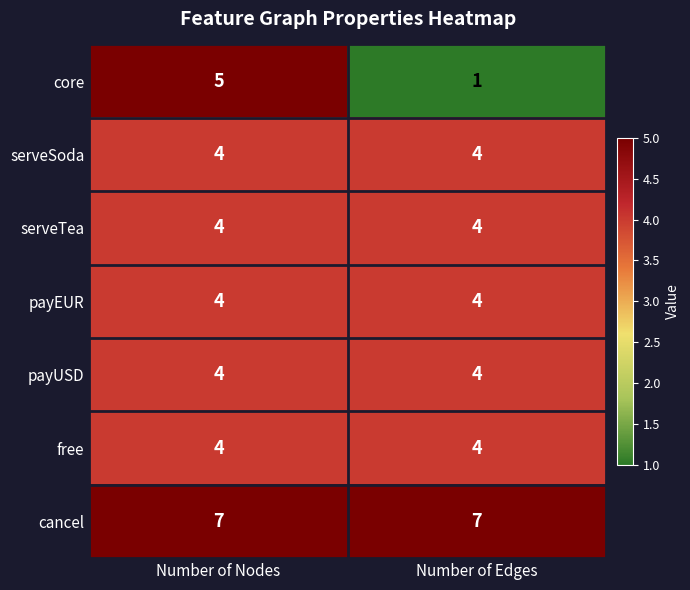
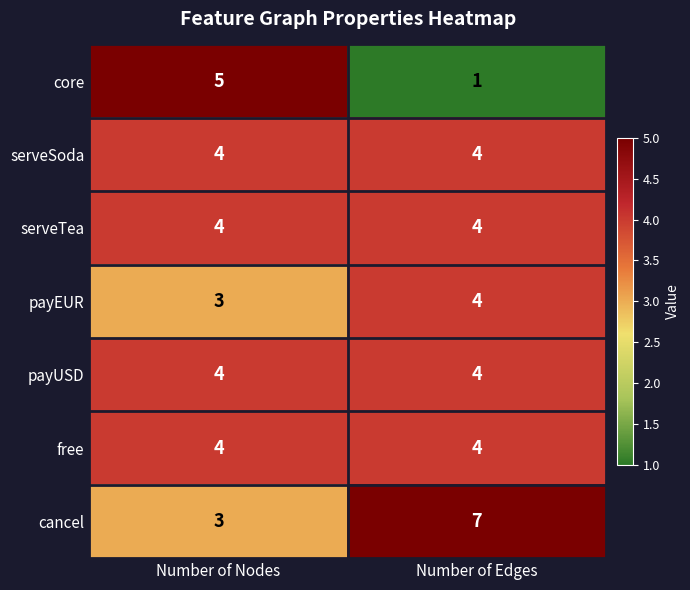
  {
    "core": {
      "Number of Nodes": 5,
      "Number of Edges": 1
    },
    "serveSoda": {
      "Number of Nodes": 4,
      "Number of Edges": 4
    },
    "serveTea": {
      "Number of Nodes": 4,
      "Number of Edges": 4
    },
    "payEUR": {
-     "Number of Nodes": 4,
+     "Number of Nodes": 3,
      "Number of Edges": 4
    },
    "payUSD": {
      "Number of Nodes": 4,
      "Number of Edges": 4
    },
    "free": {
      "Number of Nodes": 4,
      "Number of Edges": 4
    },
    "cancel": {
-     "Number of Nodes": 7,
+     "Number of Nodes": 3,
      "Number of Edges": 7
    }
  }
